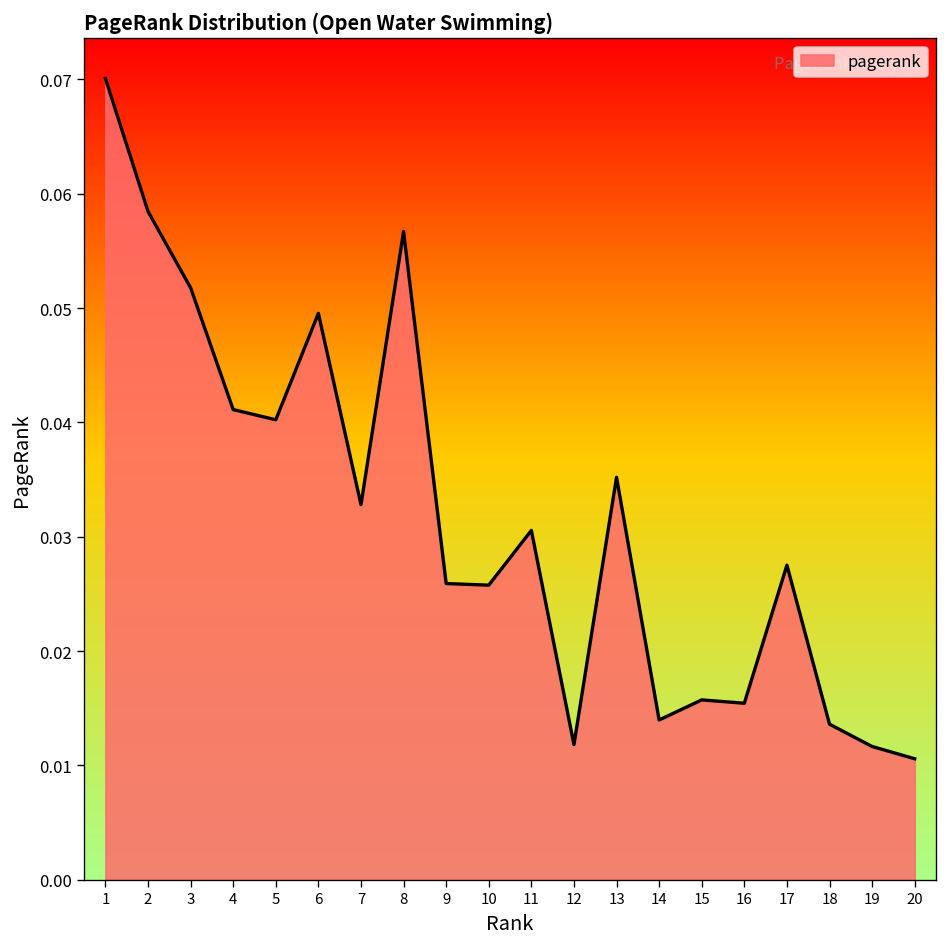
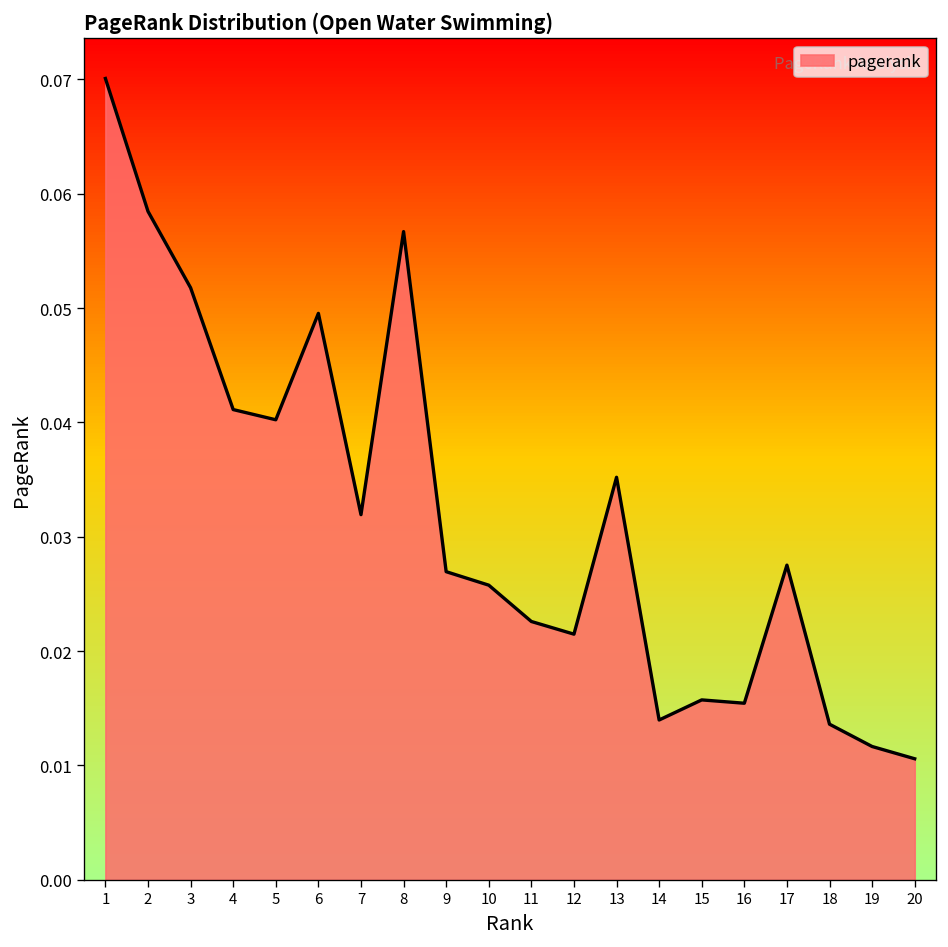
  {
    "1": 0.070,
    "2": 0.058,
    "3": 0.052,
    "4": 0.041,
    "5": 0.040,
    "6": 0.050,
-   "7": 0.033,
+   "7": 0.032,
    "8": 0.057,
-   "9": 0.026,
+   "9": 0.027,
    "10": 0.026,
-   "11": 0.031,
-   "12": 0.012,
+   "11": 0.023,
+   "12": 0.021,
    "13": 0.035,
    "14": 0.014,
    "15": 0.016,
    "16": 0.015,
    "17": 0.028,
    "18": 0.014,
    "19": 0.012,
    "20": 0.011
  }
